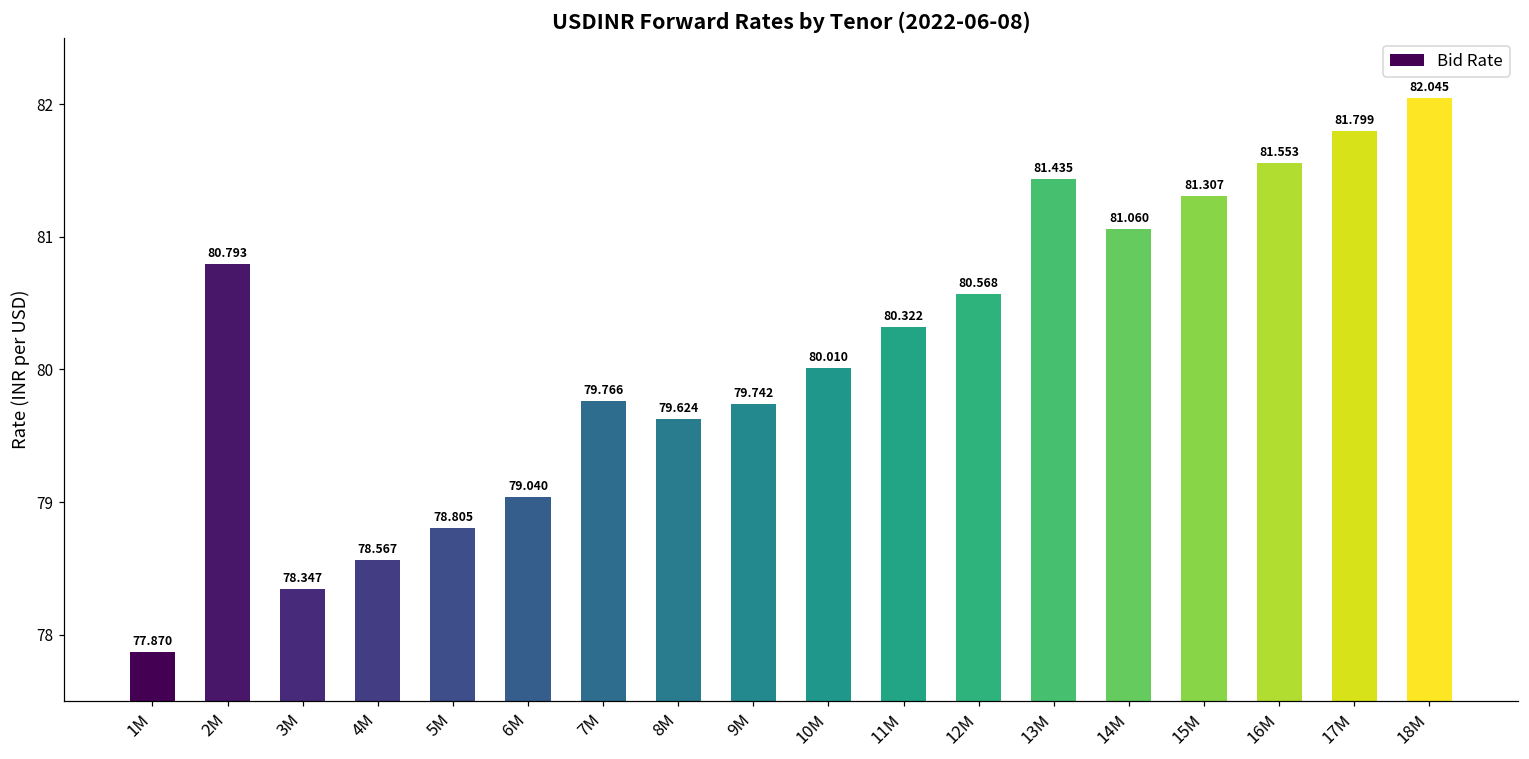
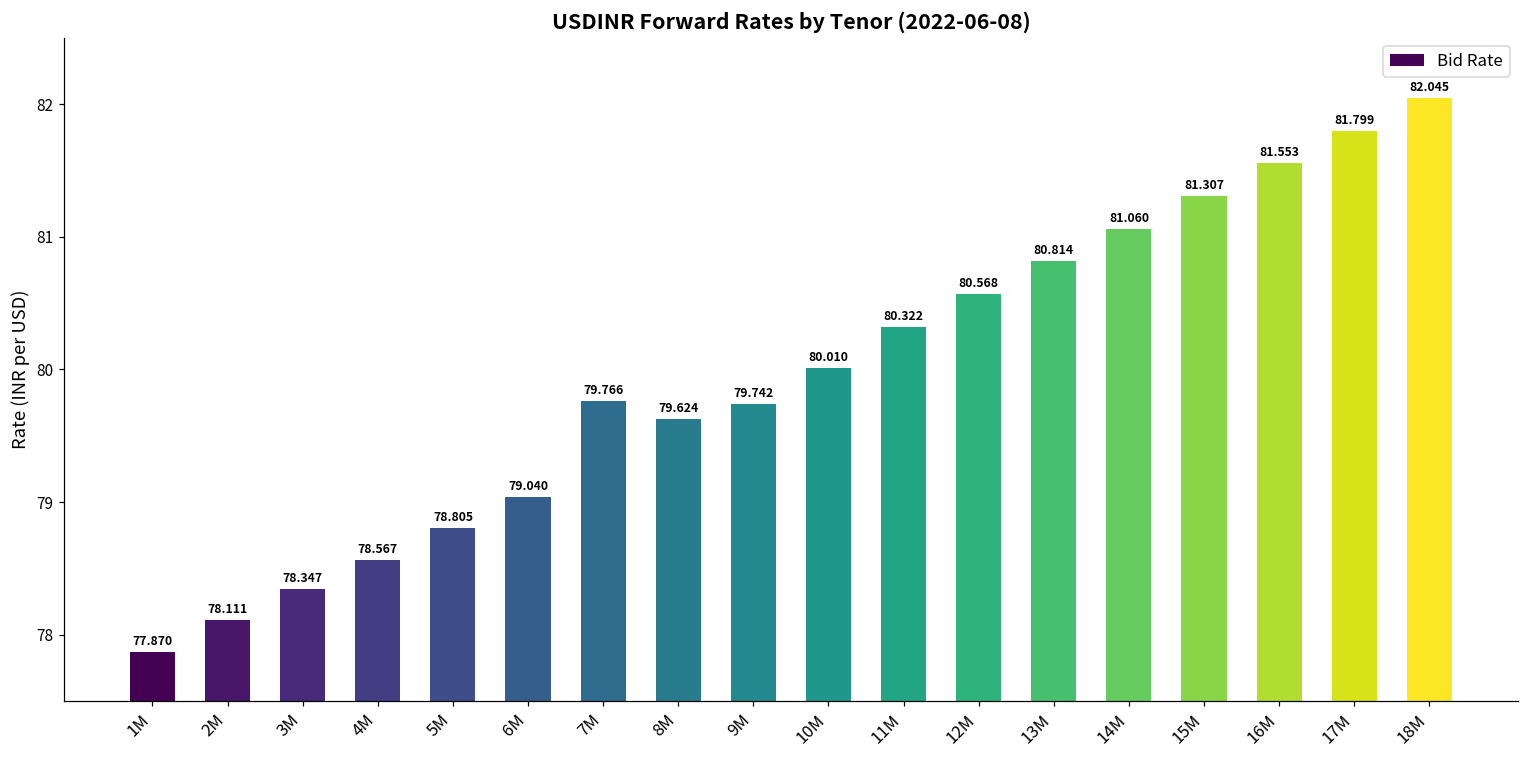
  {
    "1M": 77.870,
-   "2M": 80.793,
+   "2M": 78.111,
    "3M": 78.347,
    "4M": 78.567,
    "5M": 78.805,
    "6M": 79.040,
    "7M": 79.766,
    "8M": 79.624,
    "9M": 79.742,
    "10M": 80.010,
    "11M": 80.322,
    "12M": 80.568,
-   "13M": 81.435,
+   "13M": 80.814,
    "14M": 81.060,
    "15M": 81.307,
    "16M": 81.553,
    "17M": 81.799,
    "18M": 82.045
  }
